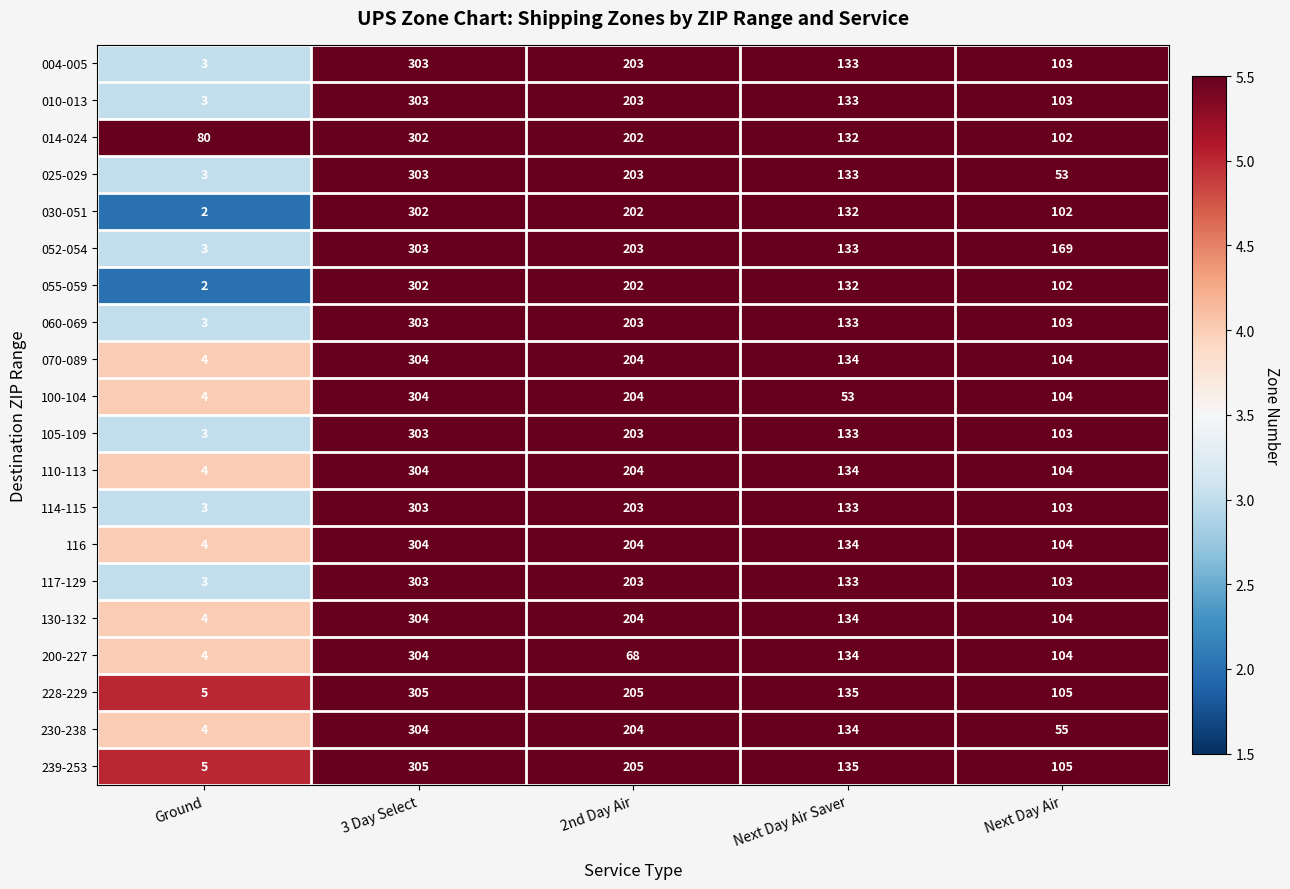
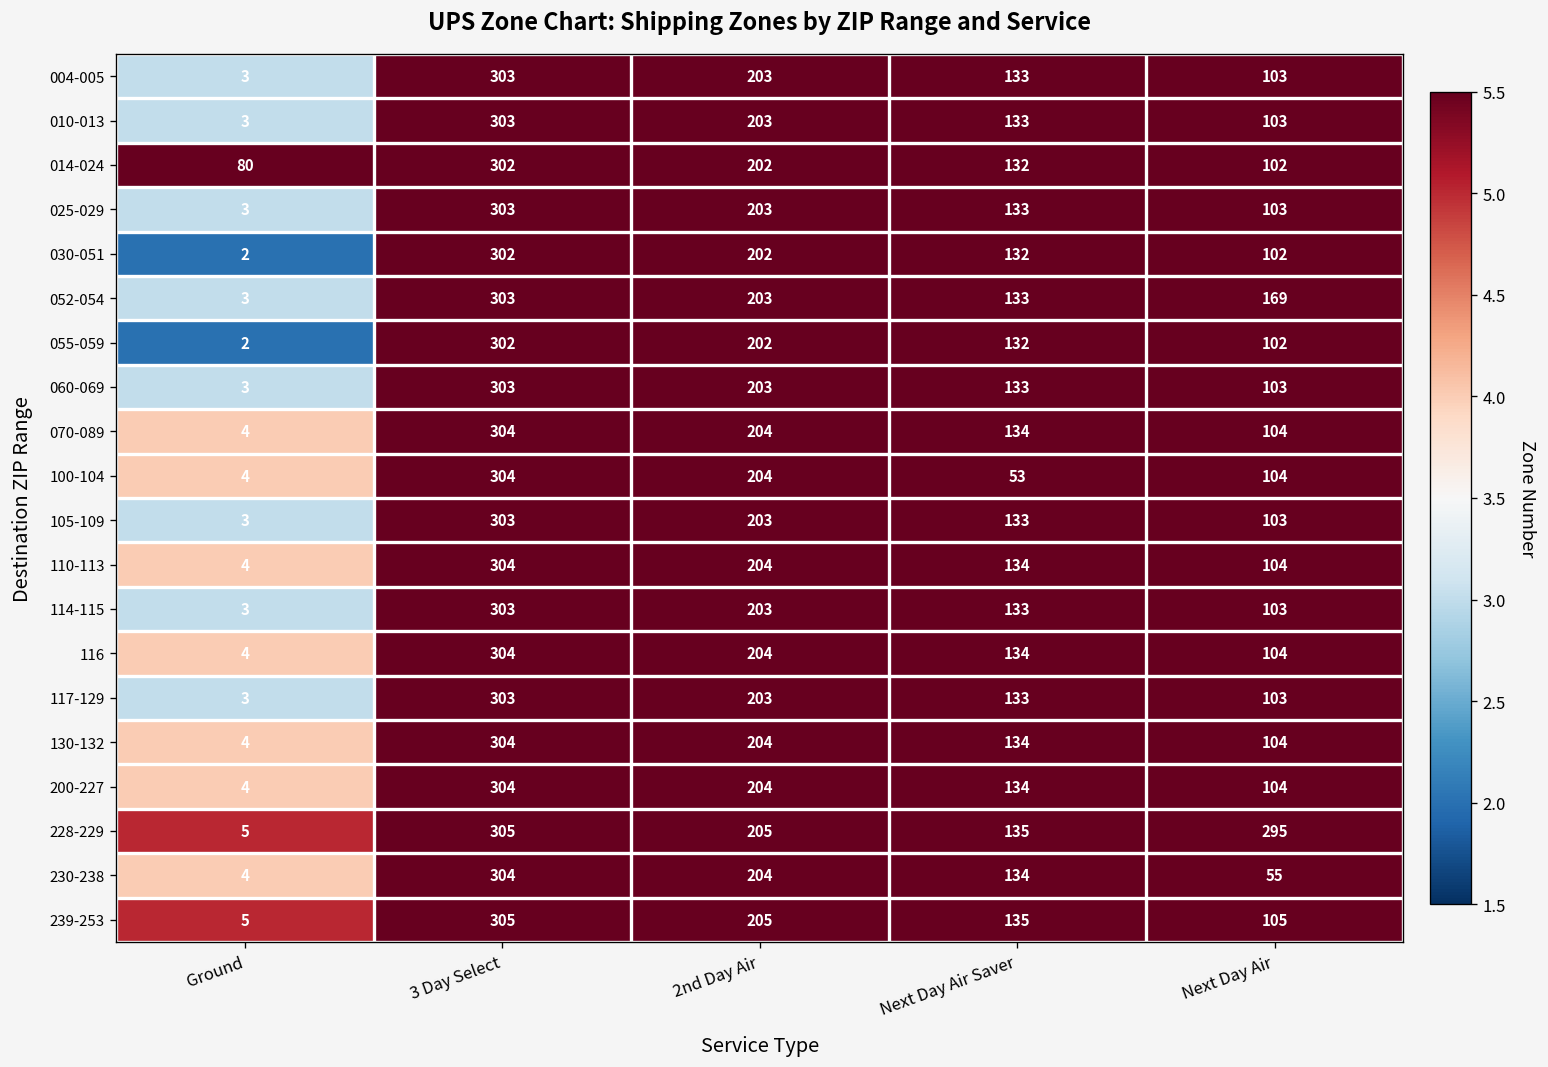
  {
    "004-005": {
      "Ground": 3,
      "3 Day Select": 303,
      "2nd Day Air": 203,
      "Next Day Air Saver": 133,
      "Next Day Air": 103
    },
    "010-013": {
      "Ground": 3,
      "3 Day Select": 303,
      "2nd Day Air": 203,
      "Next Day Air Saver": 133,
      "Next Day Air": 103
    },
    "014-024": {
      "Ground": 80,
      "3 Day Select": 302,
      "2nd Day Air": 202,
      "Next Day Air Saver": 132,
      "Next Day Air": 102
    },
    "025-029": {
      "Ground": 3,
      "3 Day Select": 303,
      "2nd Day Air": 203,
      "Next Day Air Saver": 133,
-     "Next Day Air": 53
+     "Next Day Air": 103
    },
    "030-051": {
      "Ground": 2,
      "3 Day Select": 302,
      "2nd Day Air": 202,
      "Next Day Air Saver": 132,
      "Next Day Air": 102
    },
    "052-054": {
      "Ground": 3,
      "3 Day Select": 303,
      "2nd Day Air": 203,
      "Next Day Air Saver": 133,
      "Next Day Air": 169
    },
    "055-059": {
      "Ground": 2,
      "3 Day Select": 302,
      "2nd Day Air": 202,
      "Next Day Air Saver": 132,
      "Next Day Air": 102
    },
    "060-069": {
      "Ground": 3,
      "3 Day Select": 303,
      "2nd Day Air": 203,
      "Next Day Air Saver": 133,
      "Next Day Air": 103
    },
    "070-089": {
      "Ground": 4,
      "3 Day Select": 304,
      "2nd Day Air": 204,
      "Next Day Air Saver": 134,
      "Next Day Air": 104
    },
    "100-104": {
      "Ground": 4,
      "3 Day Select": 304,
      "2nd Day Air": 204,
      "Next Day Air Saver": 53,
      "Next Day Air": 104
    },
    "105-109": {
      "Ground": 3,
      "3 Day Select": 303,
      "2nd Day Air": 203,
      "Next Day Air Saver": 133,
      "Next Day Air": 103
    },
    "110-113": {
      "Ground": 4,
      "3 Day Select": 304,
      "2nd Day Air": 204,
      "Next Day Air Saver": 134,
      "Next Day Air": 104
    },
    "114-115": {
      "Ground": 3,
      "3 Day Select": 303,
      "2nd Day Air": 203,
      "Next Day Air Saver": 133,
      "Next Day Air": 103
    },
    "116": {
      "Ground": 4,
      "3 Day Select": 304,
      "2nd Day Air": 204,
      "Next Day Air Saver": 134,
      "Next Day Air": 104
    },
    "117-129": {
      "Ground": 3,
      "3 Day Select": 303,
      "2nd Day Air": 203,
      "Next Day Air Saver": 133,
      "Next Day Air": 103
    },
    "130-132": {
      "Ground": 4,
      "3 Day Select": 304,
      "2nd Day Air": 204,
      "Next Day Air Saver": 134,
      "Next Day Air": 104
    },
    "200-227": {
      "Ground": 4,
      "3 Day Select": 304,
-     "2nd Day Air": 68,
+     "2nd Day Air": 204,
      "Next Day Air Saver": 134,
      "Next Day Air": 104
    },
    "228-229": {
      "Ground": 5,
      "3 Day Select": 305,
      "2nd Day Air": 205,
      "Next Day Air Saver": 135,
-     "Next Day Air": 105
+     "Next Day Air": 295
    },
    "230-238": {
      "Ground": 4,
      "3 Day Select": 304,
      "2nd Day Air": 204,
      "Next Day Air Saver": 134,
      "Next Day Air": 55
    },
    "239-253": {
      "Ground": 5,
      "3 Day Select": 305,
      "2nd Day Air": 205,
      "Next Day Air Saver": 135,
      "Next Day Air": 105
    }
  }
